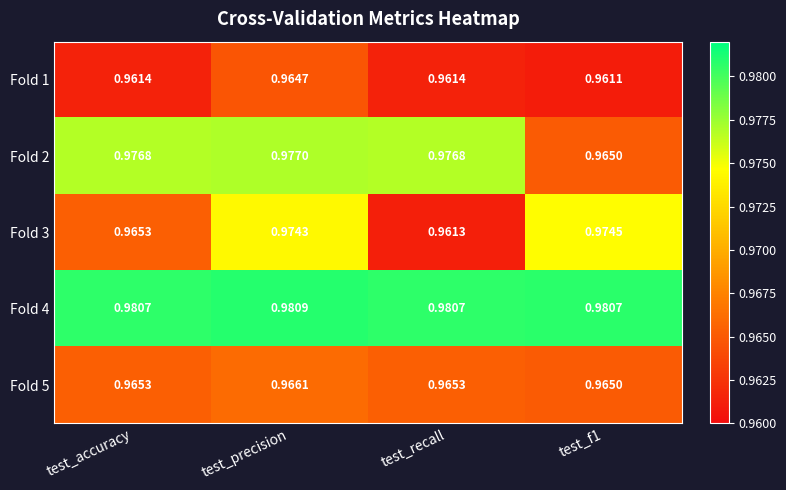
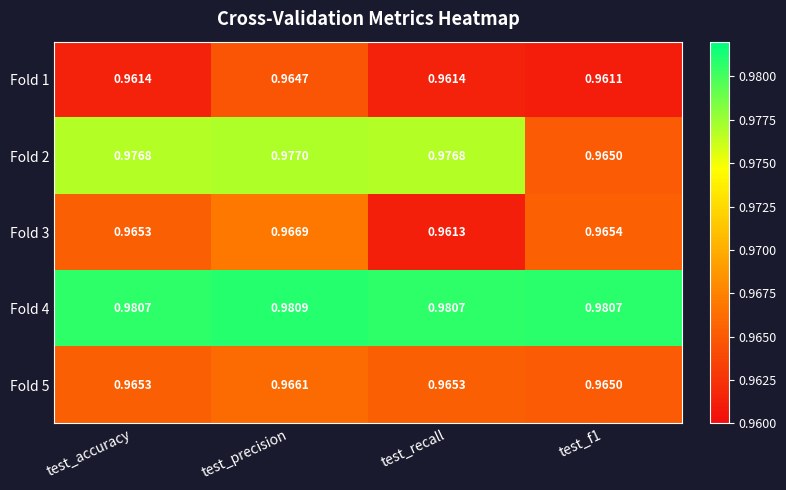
  {
    "Fold 1": {
      "test_accuracy": 0.9614,
      "test_precision": 0.9647,
      "test_recall": 0.9614,
      "test_f1": 0.9611
    },
    "Fold 2": {
      "test_accuracy": 0.9768,
      "test_precision": 0.9770,
      "test_recall": 0.9768,
      "test_f1": 0.9650
    },
    "Fold 3": {
      "test_accuracy": 0.9653,
-     "test_precision": 0.9743,
+     "test_precision": 0.9669,
      "test_recall": 0.9613,
-     "test_f1": 0.9745
+     "test_f1": 0.9654
    },
    "Fold 4": {
      "test_accuracy": 0.9807,
      "test_precision": 0.9809,
      "test_recall": 0.9807,
      "test_f1": 0.9807
    },
    "Fold 5": {
      "test_accuracy": 0.9653,
      "test_precision": 0.9661,
      "test_recall": 0.9653,
      "test_f1": 0.9650
    }
  }
